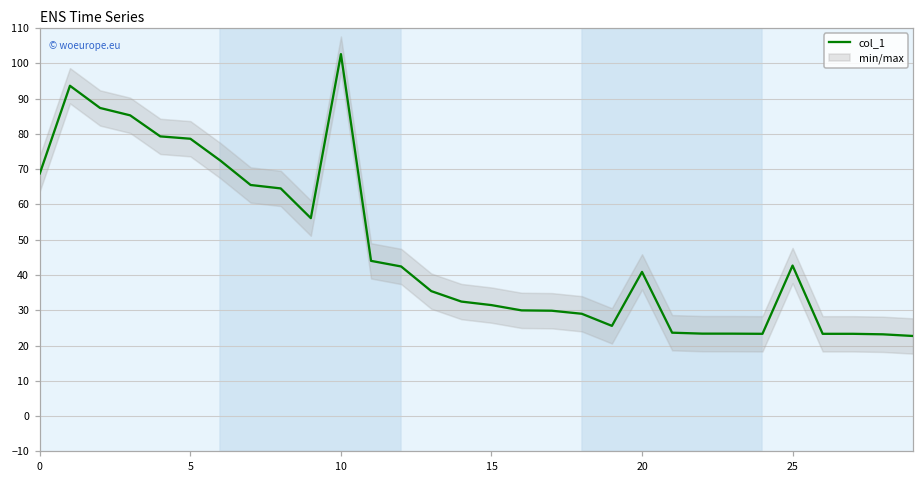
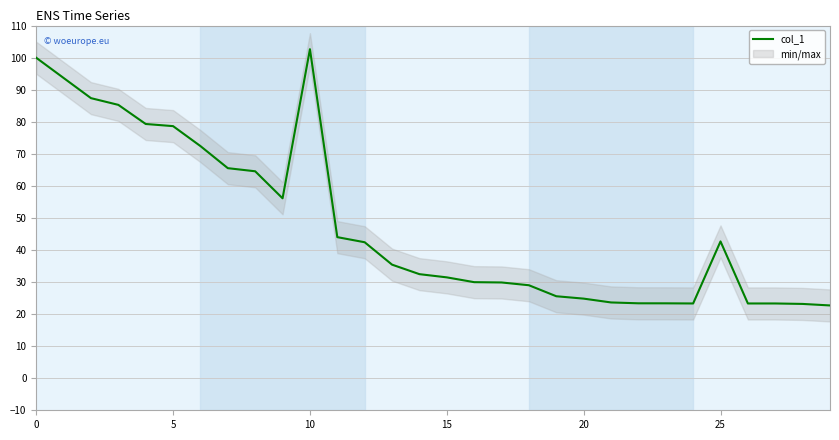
  {
    "col_1": {
-     "0": 69,
+     "0": 100,
      "5": 79,
      "10": 103,
      "15": 31,
-     "20": 41,
+     "20": 25,
      "25": 43
    }
  }
